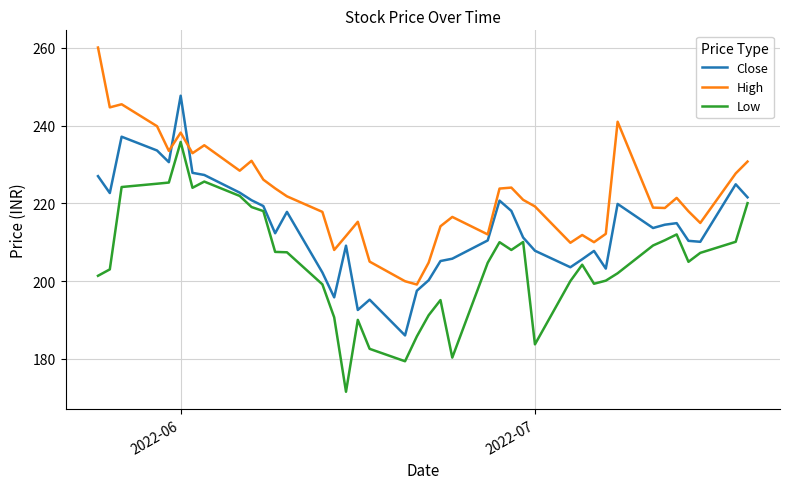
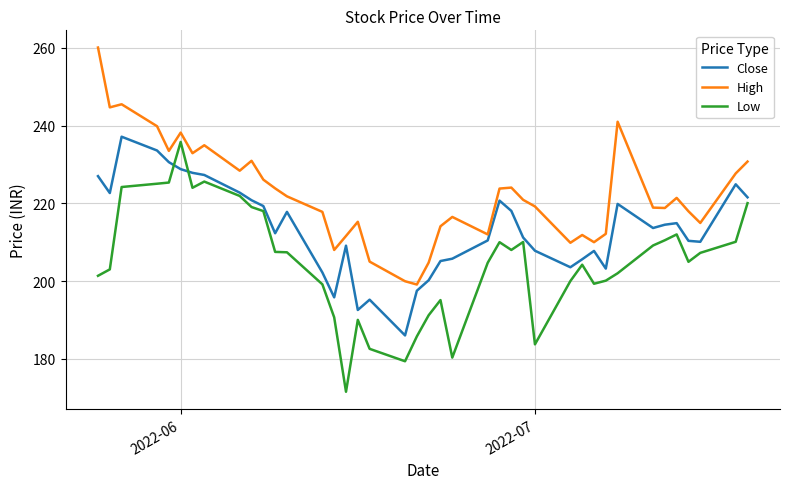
  {
    "Close": {
-     "2022-06": 248,
+     "2022-06": 229,
      "2022-07": 208
    },
    "High": {
      "2022-06": 238,
      "2022-07": 219
    },
    "Low": {
      "2022-06": 236,
      "2022-07": 184
    }
  }
